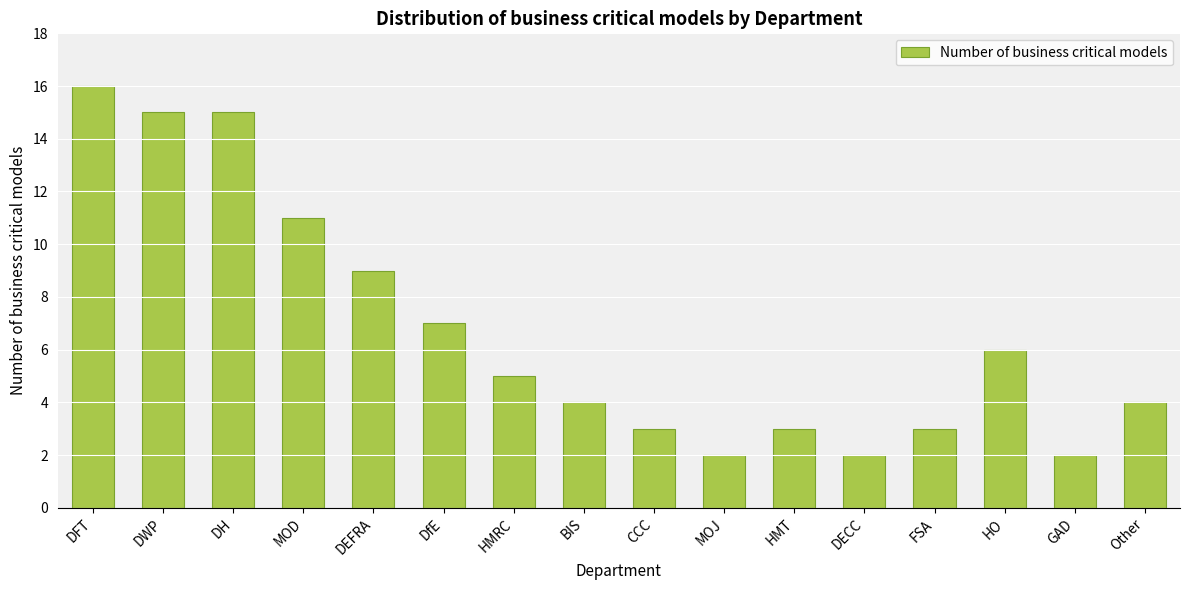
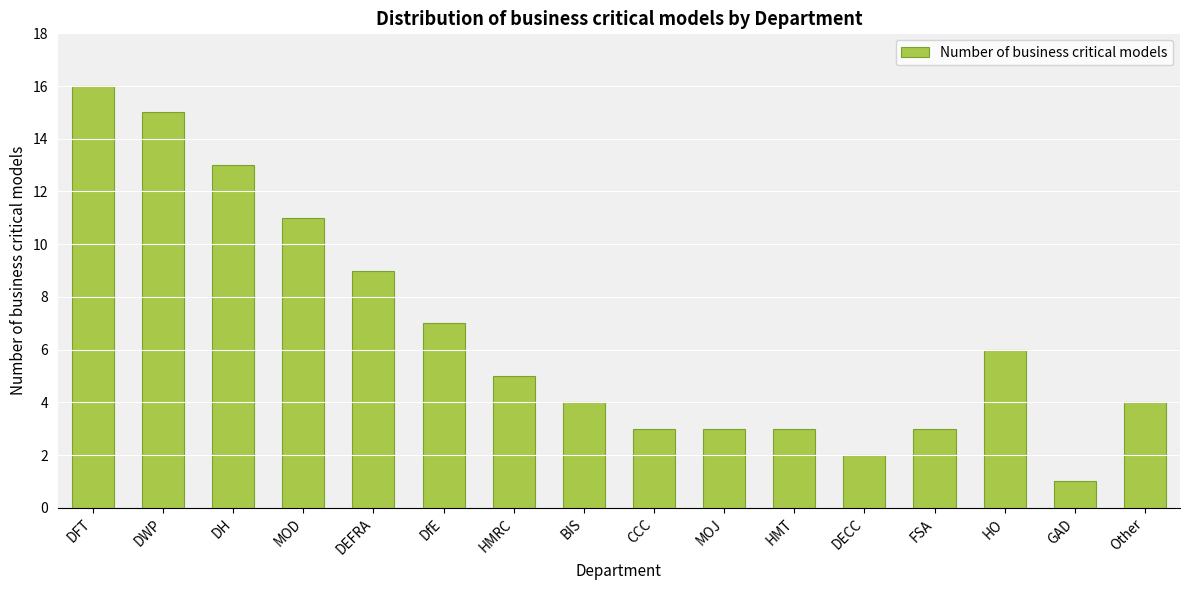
  {
    "DFT": 16,
    "DWP": 15,
-   "DH": 15,
+   "DH": 13,
    "MOD": 11,
    "DEFRA": 9,
    "DfE": 7,
    "HMRC": 5,
    "BIS": 4,
    "CCC": 3,
-   "MOJ": 2,
+   "MOJ": 3,
    "HMT": 3,
    "DECC": 2,
    "FSA": 3,
    "HO": 6,
-   "GAD": 2,
+   "GAD": 1,
    "Other": 4
  }
